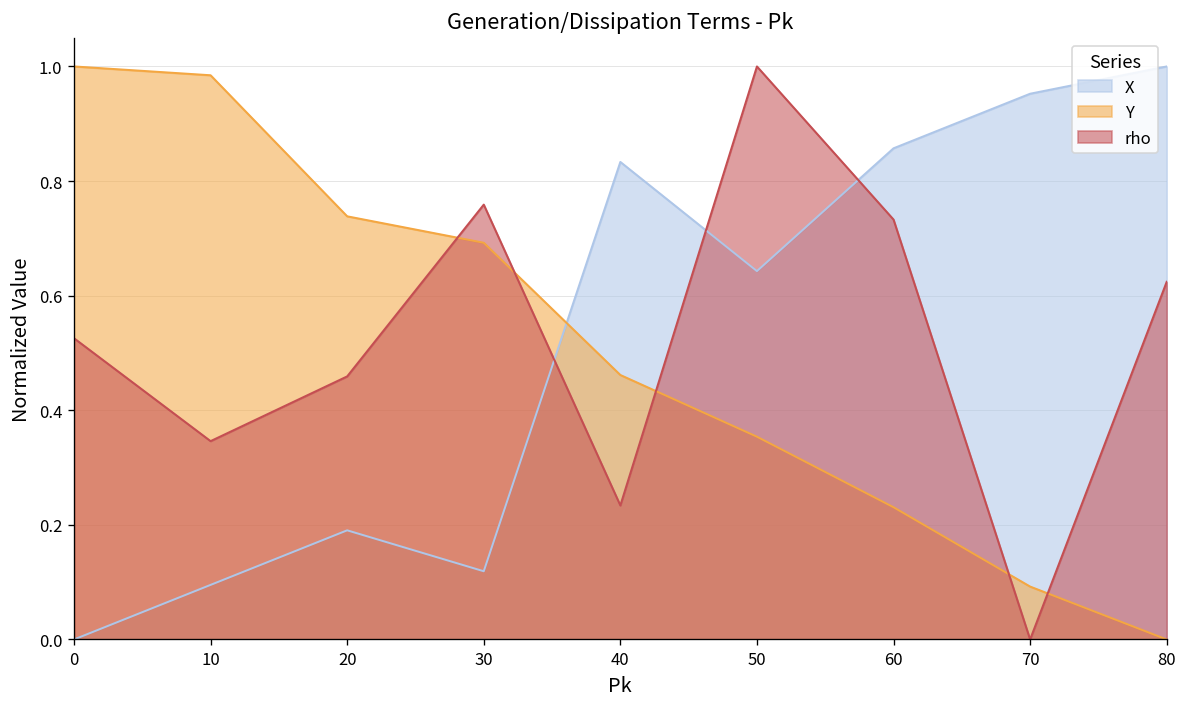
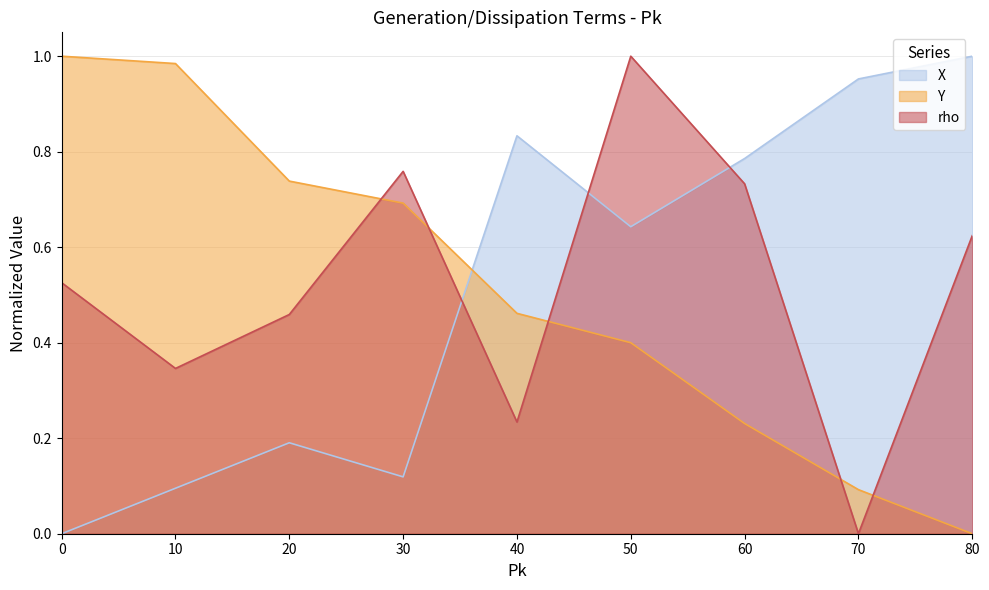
  {
    "X": {
      "0": 0.00,
      "10": 0.10,
      "20": 0.19,
      "30": 0.12,
      "40": 0.83,
      "50": 0.64,
-     "60": 0.86,
+     "60": 0.79,
      "70": 0.95,
      "80": 1.00
    },
    "Y": {
      "0": 1.00,
      "10": 0.98,
      "20": 0.74,
      "30": 0.69,
      "40": 0.46,
-     "50": 0.35,
+     "50": 0.40,
      "60": 0.23,
      "70": 0.09,
      "80": 0.00
    },
    "rho": {
      "0": 0.53,
      "10": 0.35,
      "20": 0.46,
      "30": 0.76,
      "40": 0.23,
      "50": 1.00,
      "60": 0.73,
      "70": 0.00,
      "80": 0.62
    }
  }
